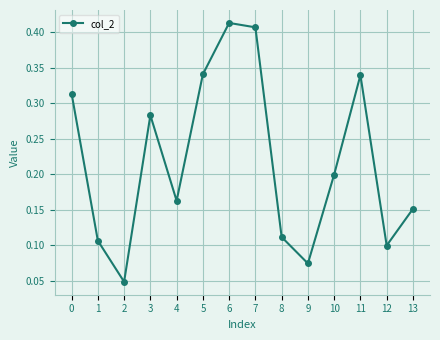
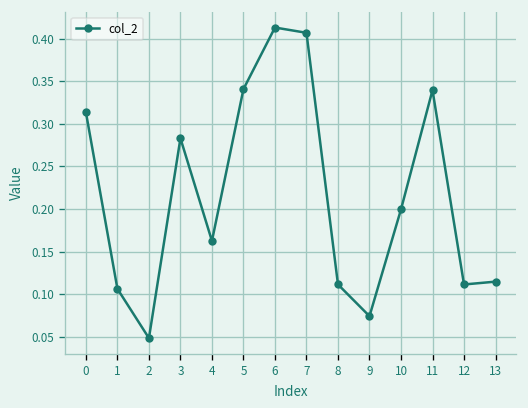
  {
    "0": 0.31,
    "1": 0.11,
    "2": 0.05,
    "3": 0.28,
    "4": 0.16,
    "5": 0.34,
    "6": 0.41,
    "7": 0.41,
    "8": 0.11,
    "9": 0.07,
    "10": 0.20,
    "11": 0.34,
-   "12": 0.10,
-   "13": 0.15
+   "12": 0.11,
+   "13": 0.11
  }
